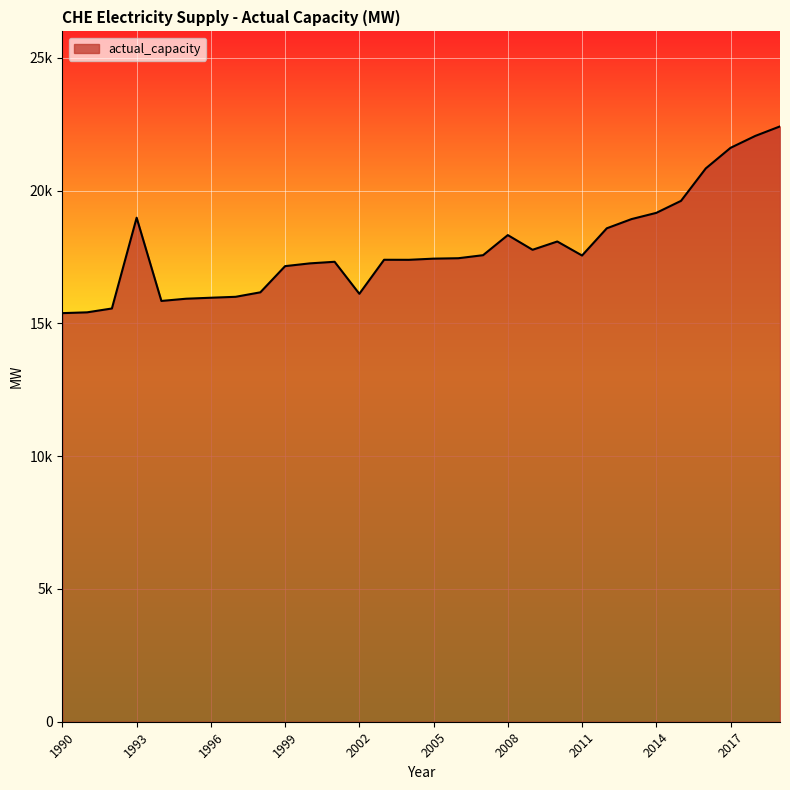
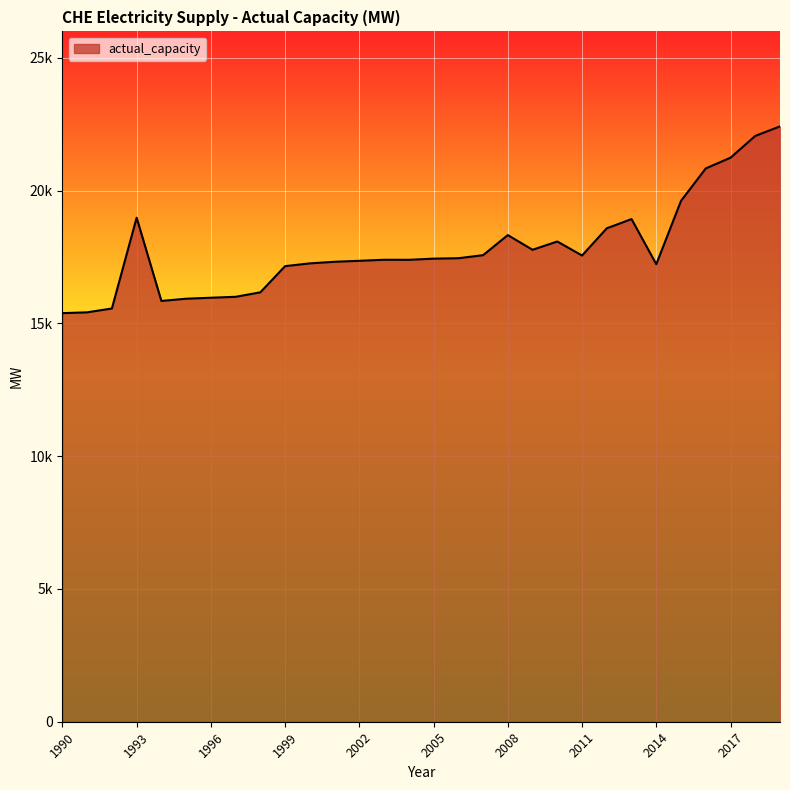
  {
    "1990": 15400,
    "1993": 19000,
    "1996": 16000,
    "1999": 17200,
-   "2002": 16100,
+   "2002": 17400,
    "2005": 17400,
    "2008": 18300,
    "2011": 17600,
-   "2014": 19200,
-   "2017": 21600
+   "2014": 17200,
+   "2017": 21200
  }
